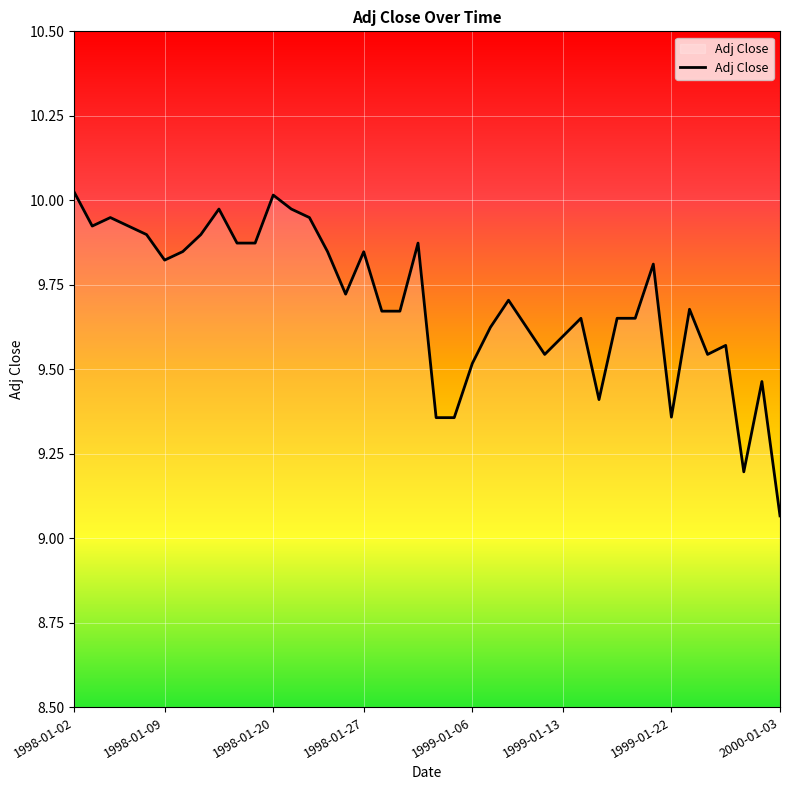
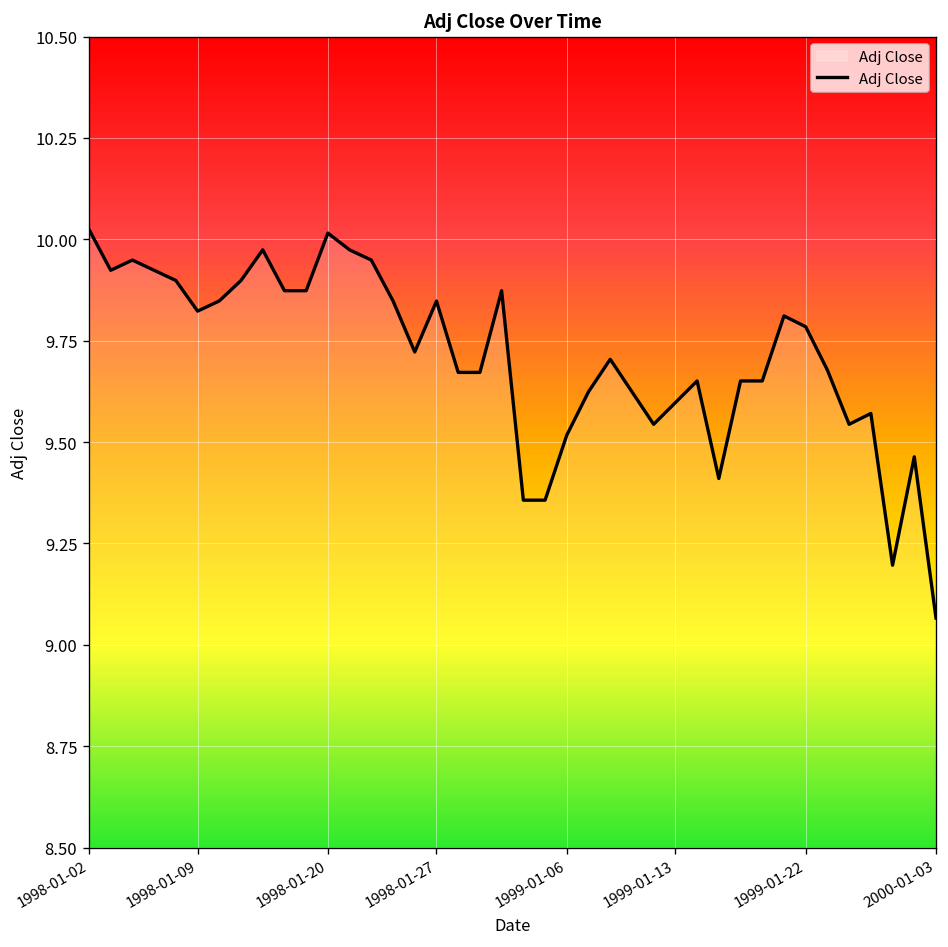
  {
    "1998-01-02": 10.02,
    "1998-01-09": 9.82,
    "1998-01-20": 10.02,
    "1998-01-27": 9.85,
    "1999-01-06": 9.52,
    "1999-01-13": 9.60,
-   "1999-01-22": 9.36,
+   "1999-01-22": 9.78,
    "2000-01-03": 9.07
  }
